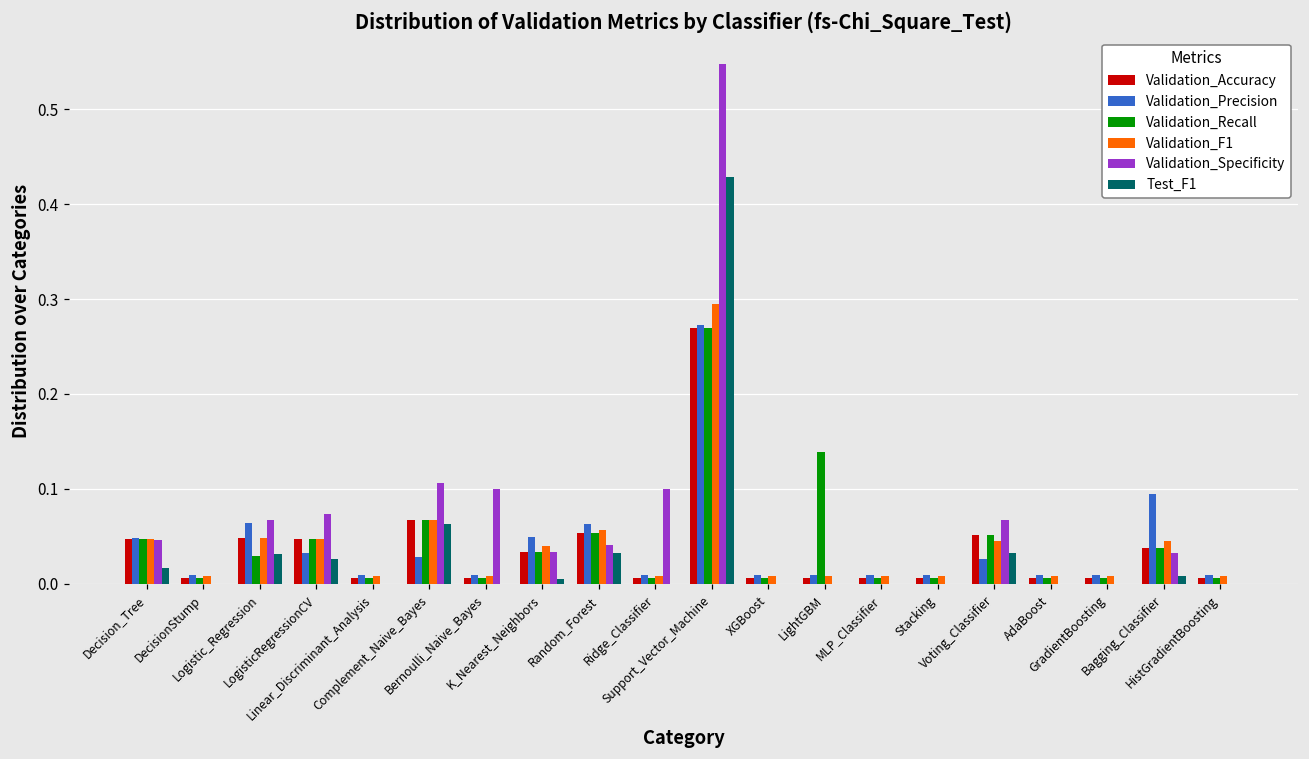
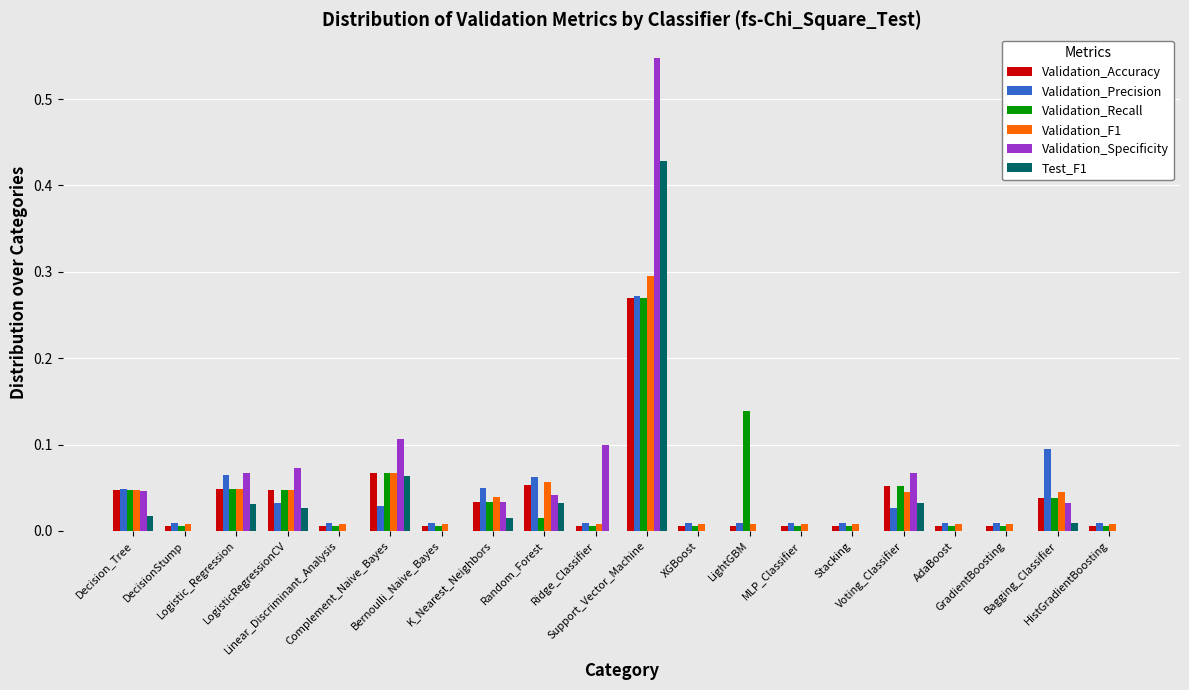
  {
    "Validation_Accuracy": {
      "Decision_Tree": 0.05,
      "DecisionStump": 0.01,
      "Logistic_Regression": 0.05,
      "LogisticRegressionCV": 0.05,
      "Linear_Discriminant_Analysis": 0.01,
      "Complement_Naive_Bayes": 0.07,
      "Bernoulli_Naive_Bayes": 0.01,
      "K_Nearest_Neighbors": 0.03,
      "Random_Forest": 0.05,
      "Ridge_Classifier": 0.01,
      "Support_Vector_Machine": 0.27,
      "XGBoost": 0.01,
      "LightGBM": 0.01,
      "MLP_Classifier": 0.01,
      "Stacking": 0.01,
      "Voting_Classifier": 0.05,
      "AdaBoost": 0.01,
      "GradientBoosting": 0.01,
      "Bagging_Classifier": 0.04,
      "HistGradientBoosting": 0.01
    },
    "Validation_Precision": {
      "Decision_Tree": 0.05,
      "DecisionStump": 0.01,
      "Logistic_Regression": 0.06,
      "LogisticRegressionCV": 0.03,
      "Linear_Discriminant_Analysis": 0.01,
      "Complement_Naive_Bayes": 0.03,
      "Bernoulli_Naive_Bayes": 0.01,
      "K_Nearest_Neighbors": 0.05,
      "Random_Forest": 0.06,
      "Ridge_Classifier": 0.01,
      "Support_Vector_Machine": 0.27,
      "XGBoost": 0.01,
      "LightGBM": 0.01,
      "MLP_Classifier": 0.01,
      "Stacking": 0.01,
      "Voting_Classifier": 0.03,
      "AdaBoost": 0.01,
      "GradientBoosting": 0.01,
      "Bagging_Classifier": 0.09,
      "HistGradientBoosting": 0.01
    },
    "Validation_Recall": {
      "Decision_Tree": 0.05,
      "DecisionStump": 0.01,
-     "Logistic_Regression": 0.03,
+     "Logistic_Regression": 0.05,
      "LogisticRegressionCV": 0.05,
      "Linear_Discriminant_Analysis": 0.01,
      "Complement_Naive_Bayes": 0.07,
      "Bernoulli_Naive_Bayes": 0.01,
      "K_Nearest_Neighbors": 0.03,
-     "Random_Forest": 0.05,
+     "Random_Forest": 0.01,
      "Ridge_Classifier": 0.01,
      "Support_Vector_Machine": 0.27,
      "XGBoost": 0.01,
      "LightGBM": 0.14,
      "MLP_Classifier": 0.01,
      "Stacking": 0.01,
      "Voting_Classifier": 0.05,
      "AdaBoost": 0.01,
      "GradientBoosting": 0.01,
      "Bagging_Classifier": 0.04,
      "HistGradientBoosting": 0.01
    },
    "Validation_F1": {
      "Decision_Tree": 0.05,
      "DecisionStump": 0.01,
      "Logistic_Regression": 0.05,
      "LogisticRegressionCV": 0.05,
      "Linear_Discriminant_Analysis": 0.01,
      "Complement_Naive_Bayes": 0.07,
      "Bernoulli_Naive_Bayes": 0.01,
      "K_Nearest_Neighbors": 0.04,
      "Random_Forest": 0.06,
      "Ridge_Classifier": 0.01,
      "Support_Vector_Machine": 0.29,
      "XGBoost": 0.01,
      "LightGBM": 0.01,
      "MLP_Classifier": 0.01,
      "Stacking": 0.01,
      "Voting_Classifier": 0.05,
      "AdaBoost": 0.01,
      "GradientBoosting": 0.01,
      "Bagging_Classifier": 0.04,
      "HistGradientBoosting": 0.01
    },
    "Validation_Specificity": {
      "Decision_Tree": 0.05,
      "DecisionStump": 0.0,
      "Logistic_Regression": 0.07,
      "LogisticRegressionCV": 0.07,
      "Linear_Discriminant_Analysis": 0.0,
      "Complement_Naive_Bayes": 0.11,
-     "Bernoulli_Naive_Bayes": 0.1,
+     "Bernoulli_Naive_Bayes": 0.0,
      "K_Nearest_Neighbors": 0.03,
      "Random_Forest": 0.04,
      "Ridge_Classifier": 0.1,
      "Support_Vector_Machine": 0.55,
      "XGBoost": 0.0,
      "LightGBM": 0.0,
      "MLP_Classifier": 0.0,
      "Stacking": 0.0,
      "Voting_Classifier": 0.07,
      "AdaBoost": 0.0,
      "GradientBoosting": 0.0,
      "Bagging_Classifier": 0.03,
      "HistGradientBoosting": 0.0
    },
    "Test_F1": {
      "Decision_Tree": 0.02,
      "DecisionStump": 0.00,
      "Logistic_Regression": 0.03,
      "LogisticRegressionCV": 0.03,
      "Linear_Discriminant_Analysis": 0.00,
      "Complement_Naive_Bayes": 0.06,
      "Bernoulli_Naive_Bayes": 0.00,
-     "K_Nearest_Neighbors": 0.005,
+     "K_Nearest_Neighbors": 0.015,
      "Random_Forest": 0.03,
      "Ridge_Classifier": 0.00,
      "Support_Vector_Machine": 0.43,
      "XGBoost": 0.00,
      "LightGBM": 0.00,
      "MLP_Classifier": 0.00,
      "Stacking": 0.00,
      "Voting_Classifier": 0.03,
      "AdaBoost": 0.00,
      "GradientBoosting": 0.00,
      "Bagging_Classifier": 0.01,
      "HistGradientBoosting": 0.00
    }
  }
